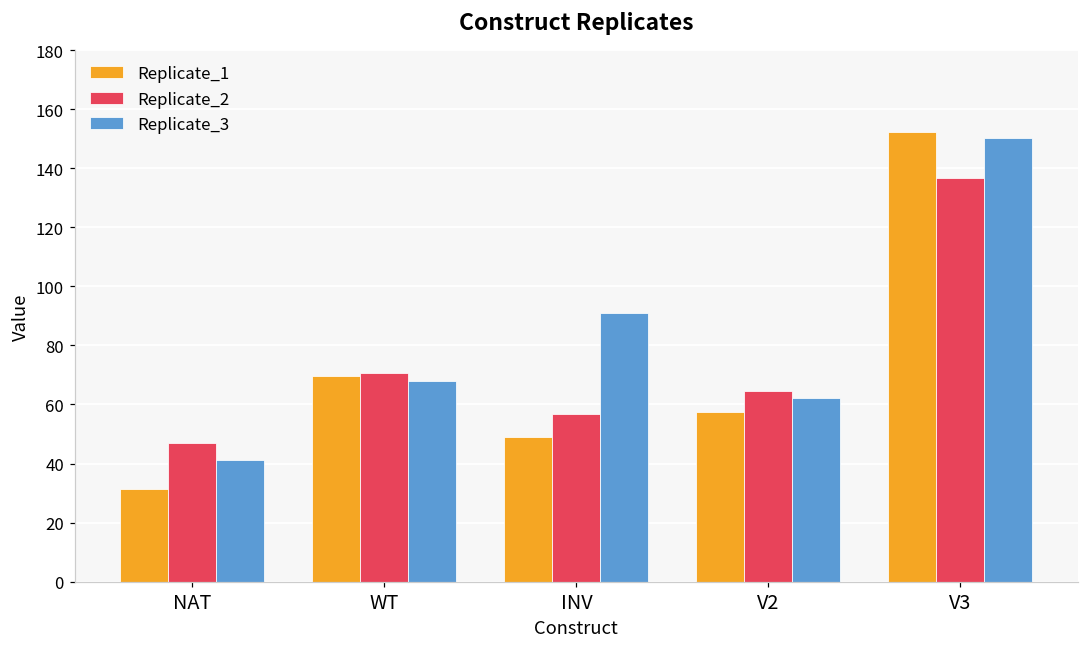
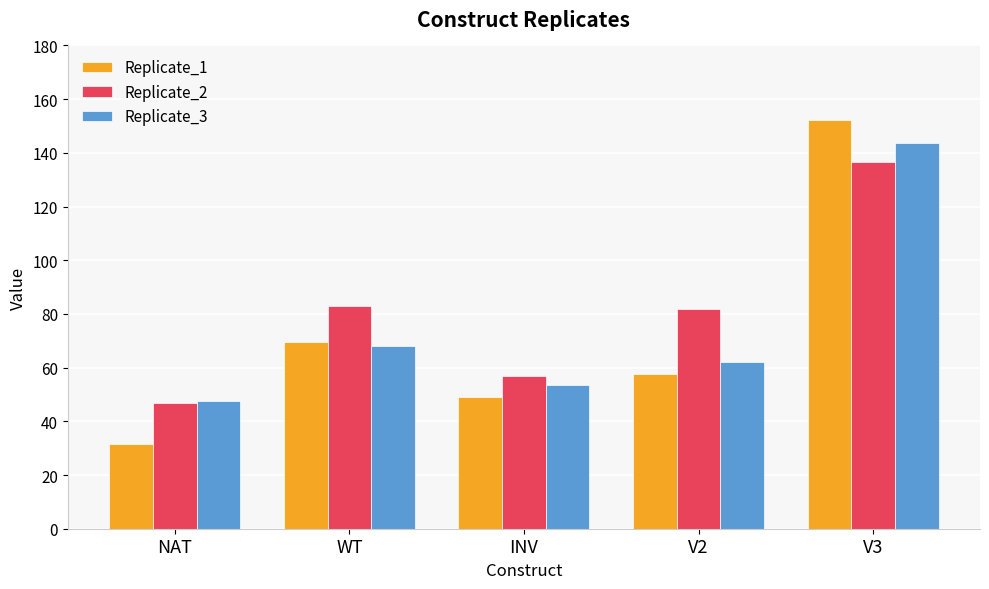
  {
    "Replicate_1": {
      "NAT": 32,
      "WT": 70,
      "INV": 49,
      "V2": 57,
      "V3": 152
    },
    "Replicate_2": {
      "NAT": 47,
-     "WT": 71,
+     "WT": 83,
      "INV": 57,
-     "V2": 65,
+     "V2": 82,
      "V3": 137
    },
    "Replicate_3": {
-     "NAT": 41,
+     "NAT": 48,
      "WT": 68,
-     "INV": 91,
+     "INV": 53,
      "V2": 62,
-     "V3": 150
+     "V3": 144
    }
  }
